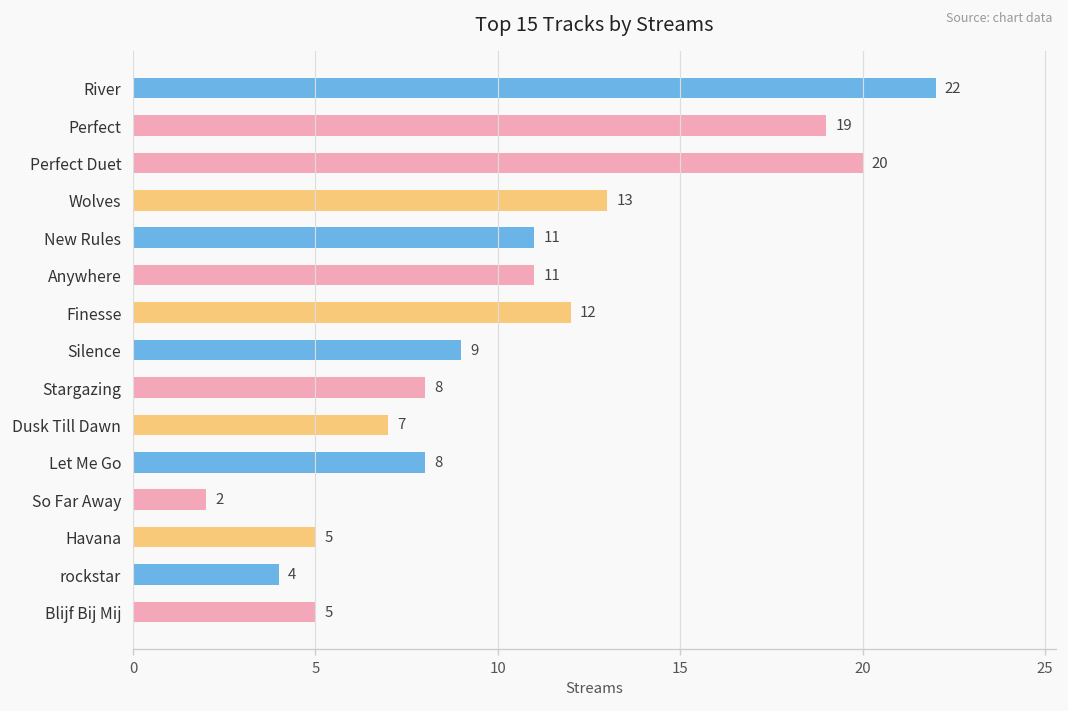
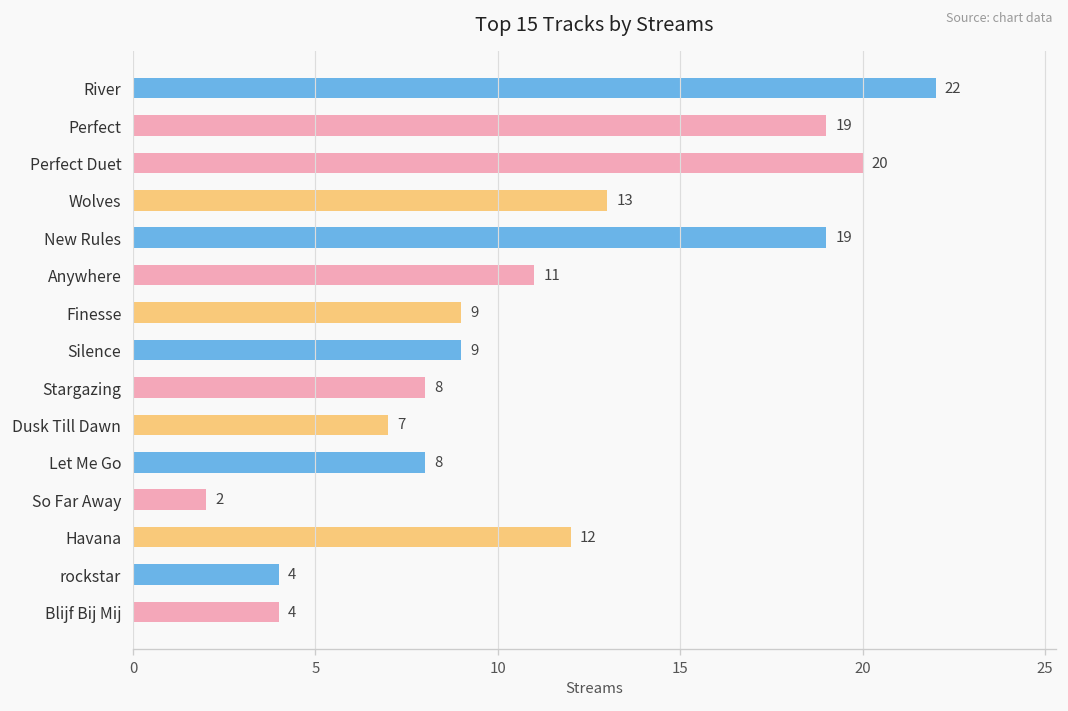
  {
    "River": 22,
    "Perfect": 19,
    "Perfect Duet": 20,
    "Wolves": 13,
-   "New Rules": 11,
+   "New Rules": 19,
    "Anywhere": 11,
-   "Finesse": 12,
+   "Finesse": 9,
    "Silence": 9,
    "Stargazing": 8,
    "Dusk Till Dawn": 7,
    "Let Me Go": 8,
    "So Far Away": 2,
-   "Havana": 5,
+   "Havana": 12,
    "rockstar": 4,
-   "Blijf Bij Mij": 5
+   "Blijf Bij Mij": 4
  }
